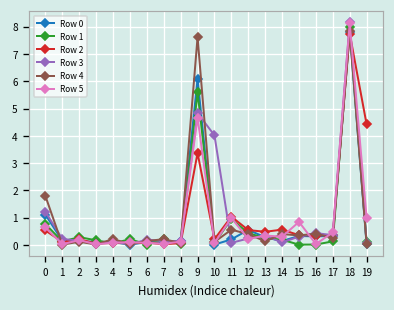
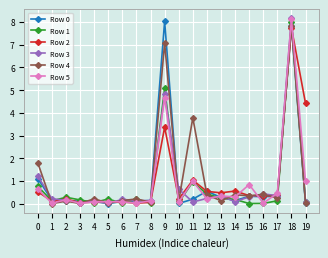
  {
    "Row 0": {
-     "9": 6.1,
+     "9": 8.0,
      "11": 0.2
    },
    "Row 1": {
      "0": 0.8,
      "5": 0.2,
-     "9": 5.6,
+     "9": 5.1,
      "15": 0.0,
      "17": 0.1,
      "18": 8.0
    },
    "Row 2": {
      "9": 3.4,
      "13": 0.5,
      "14": 0.6,
      "19": 4.4
    },
    "Row 3": {
      "9": 4.8,
-     "10": 4.0,
+     "10": 0.6,
      "11": 0.1
    },
    "Row 4": {
      "0": 1.8,
-     "9": 7.6,
-     "11": 0.6,
+     "9": 7.1,
+     "11": 3.8,
      "13": 0.1
    },
    "Row 5": {
      "9": 4.7,
      "15": 0.8,
      "19": 1.0
    }
  }
